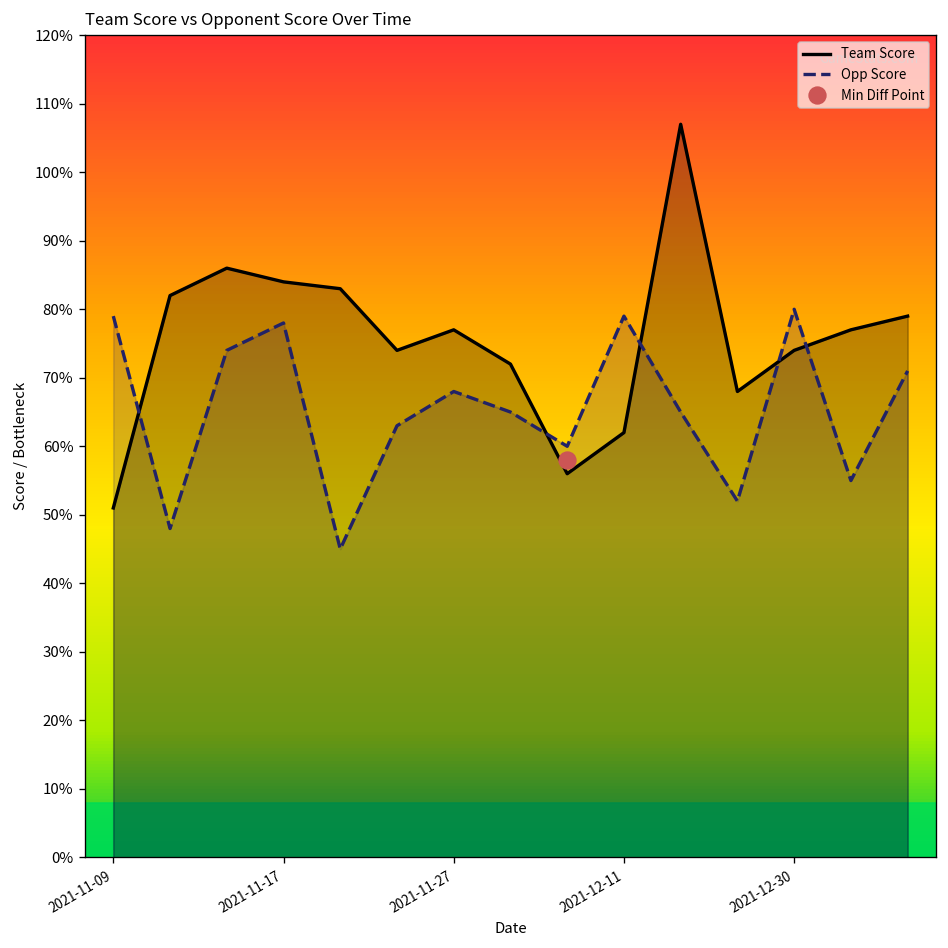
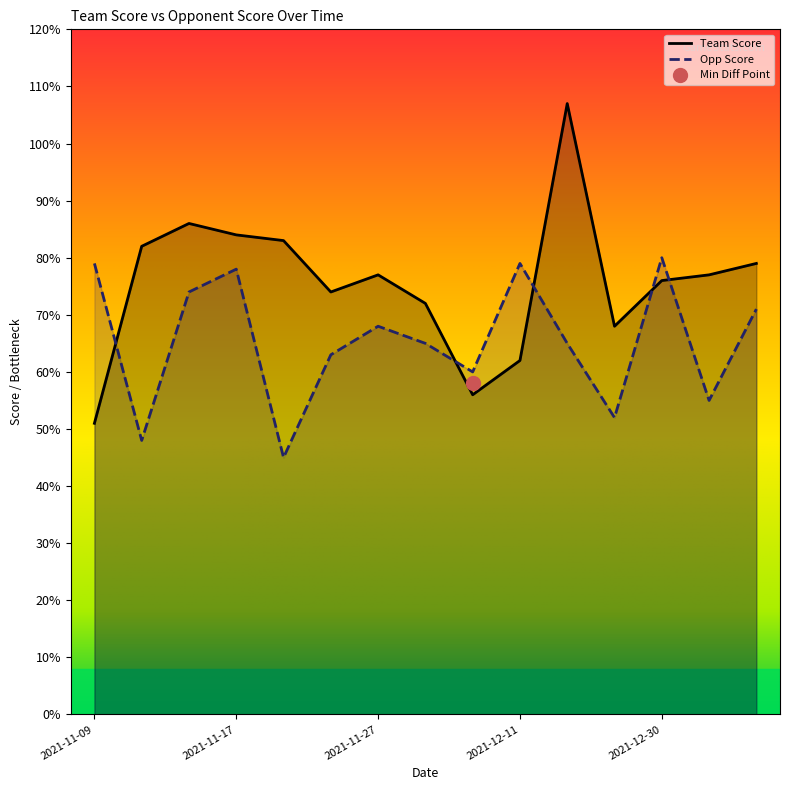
  {
    "Team Score": {
      "2021-11-09": "51%",
      "2021-11-17": "84%",
      "2021-11-27": "77%",
      "2021-12-11": "62%",
-     "2021-12-30": "74%"
+     "2021-12-30": "76%"
    },
    "Opp Score": {
      "2021-11-09": "79%",
      "2021-11-17": "78%",
      "2021-11-27": "68%",
      "2021-12-11": "79%",
      "2021-12-30": "80%"
    }
  }
